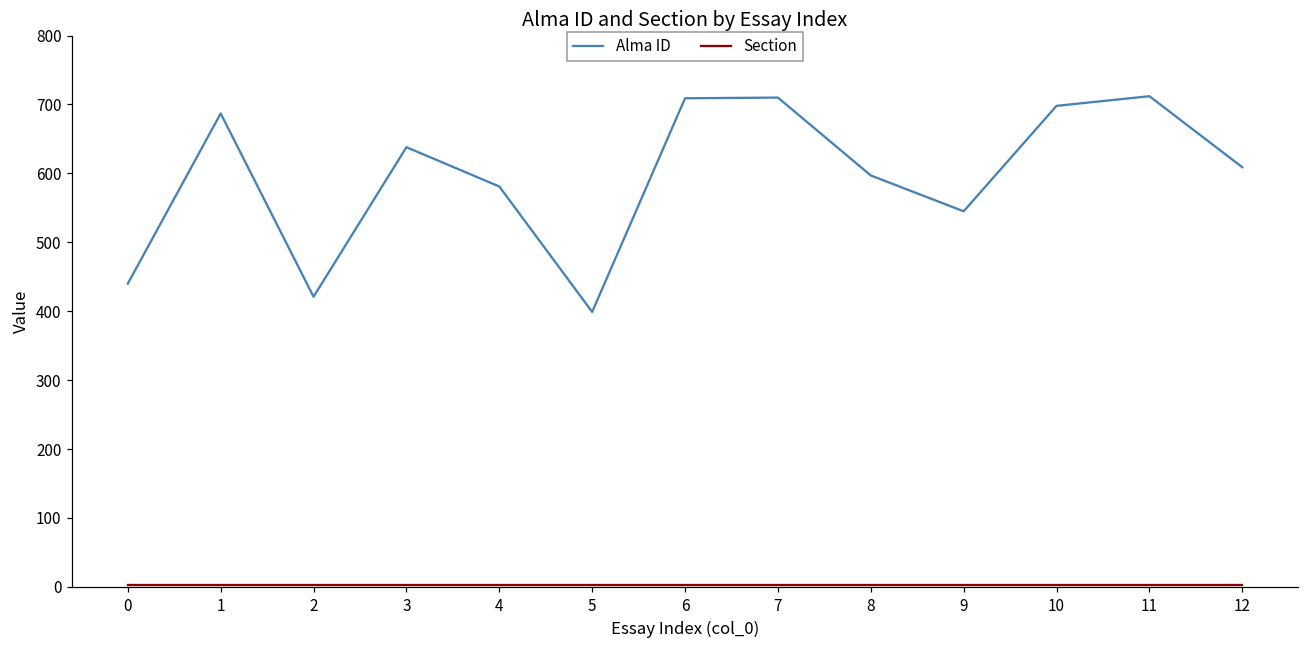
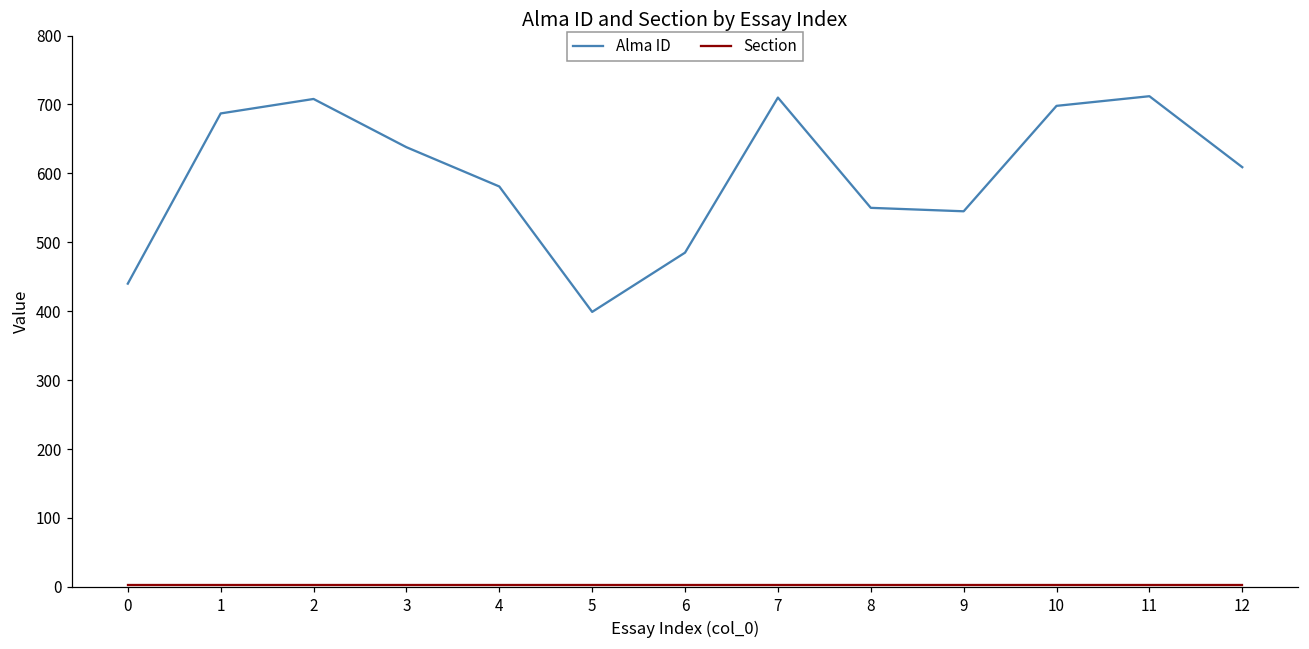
  {
    "Alma ID": {
      "0": 440,
      "1": 690,
-     "2": 420,
+     "2": 710,
      "3": 640,
      "4": 580,
      "5": 400,
-     "6": 710,
+     "6": 490,
      "7": 710,
-     "8": 600,
+     "8": 550,
      "9": 550,
      "10": 700,
      "11": 710,
      "12": 610
    },
    "Section": {
      "0": 0,
      "1": 0,
      "2": 0,
      "3": 0,
      "4": 0,
      "5": 0,
      "6": 0,
      "7": 0,
      "8": 0,
      "9": 0,
      "10": 0,
      "11": 0,
      "12": 0
    }
  }
